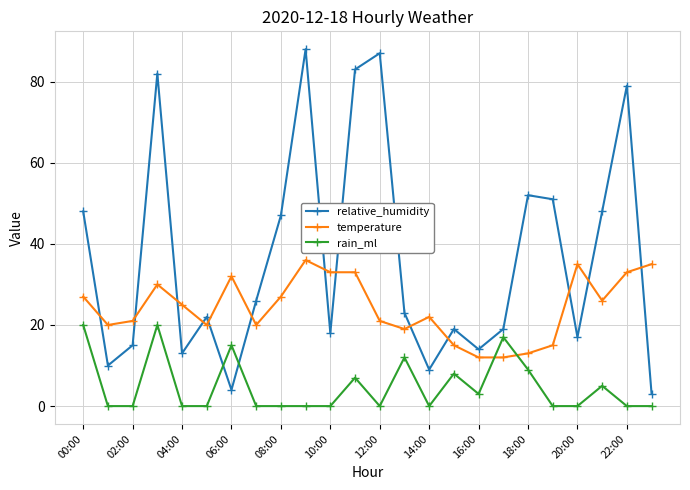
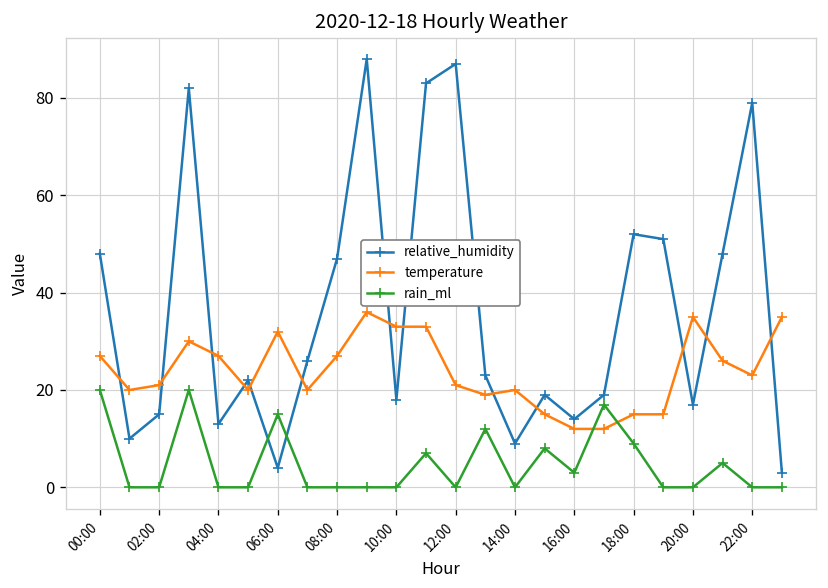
  {
    "relative_humidity": {
      "00:00": 48,
      "02:00": 15,
      "04:00": 13,
      "06:00": 4,
      "08:00": 47,
      "10:00": 18,
      "12:00": 87,
      "14:00": 9,
      "16:00": 14,
      "18:00": 52,
      "20:00": 17,
      "22:00": 79
    },
    "temperature": {
      "00:00": 27,
      "02:00": 21,
-     "04:00": 25,
+     "04:00": 27,
      "06:00": 32,
      "08:00": 27,
      "10:00": 33,
      "12:00": 21,
-     "14:00": 22,
+     "14:00": 20,
      "16:00": 12,
-     "18:00": 13,
+     "18:00": 15,
      "20:00": 35,
-     "22:00": 33
+     "22:00": 23
    },
    "rain_ml": {
      "00:00": 20,
      "02:00": 0,
      "04:00": 0,
      "06:00": 15,
      "08:00": 0,
      "10:00": 0,
      "12:00": 0,
      "14:00": 0,
      "16:00": 3,
      "18:00": 9,
      "20:00": 0,
      "22:00": 0
    }
  }
